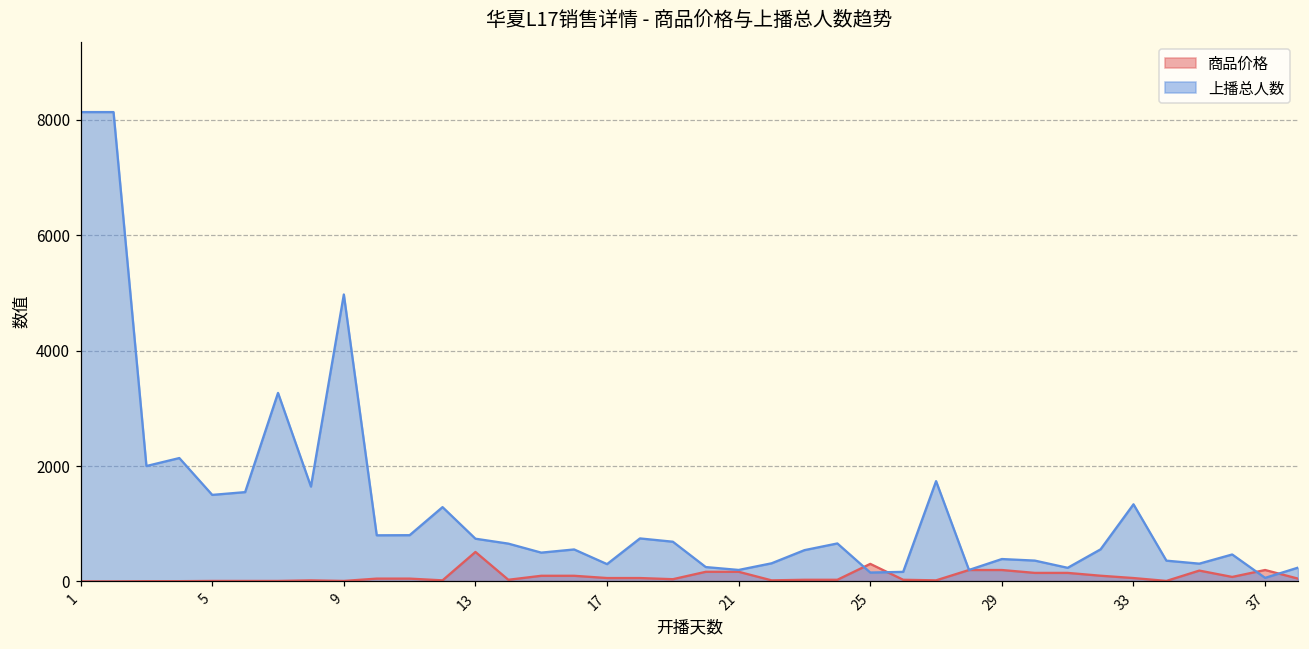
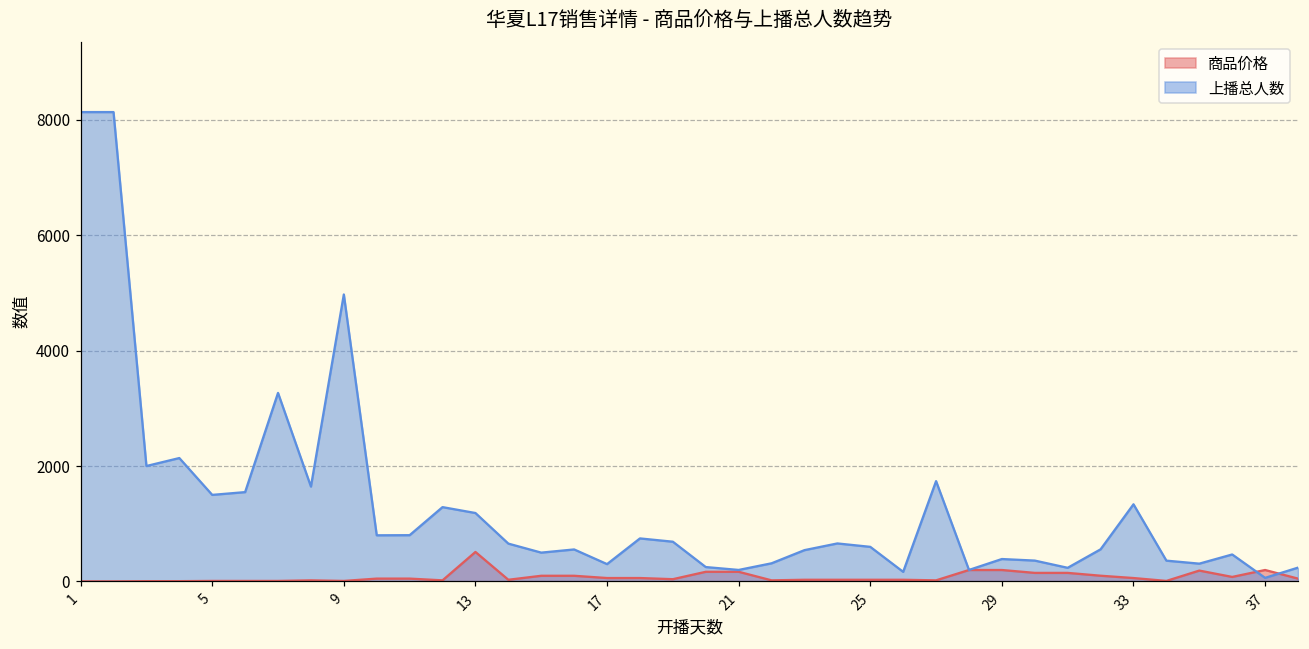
  {
    "商品价格": {
      "1": 0,
      "5": 0,
      "9": 0,
      "13": 500,
      "17": 100,
-     "25": 300,
+     "25": 0,
      "29": 200,
      "33": 100,
      "37": 200
    },
    "上播总人数": {
      "1": 8100,
      "5": 1500,
      "9": 5000,
-     "13": 700,
+     "13": 1200,
      "17": 300,
-     "25": 200,
+     "25": 600,
      "29": 400,
      "33": 1300,
      "37": 100
    }
  }
